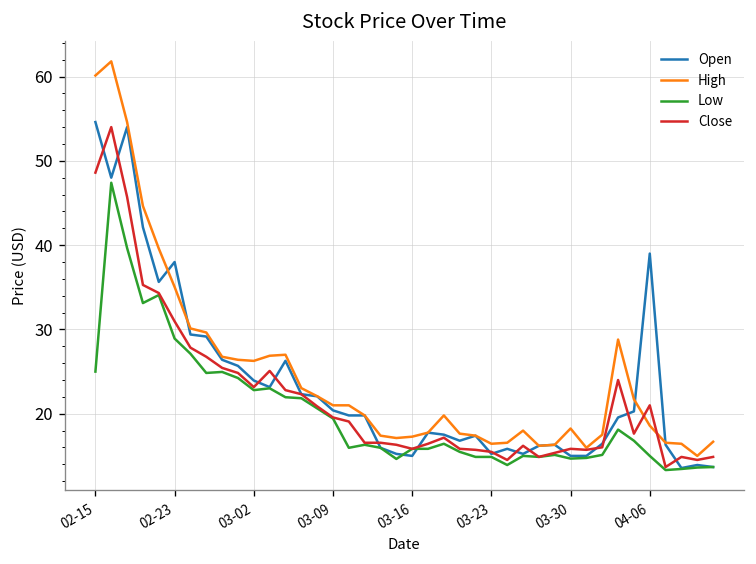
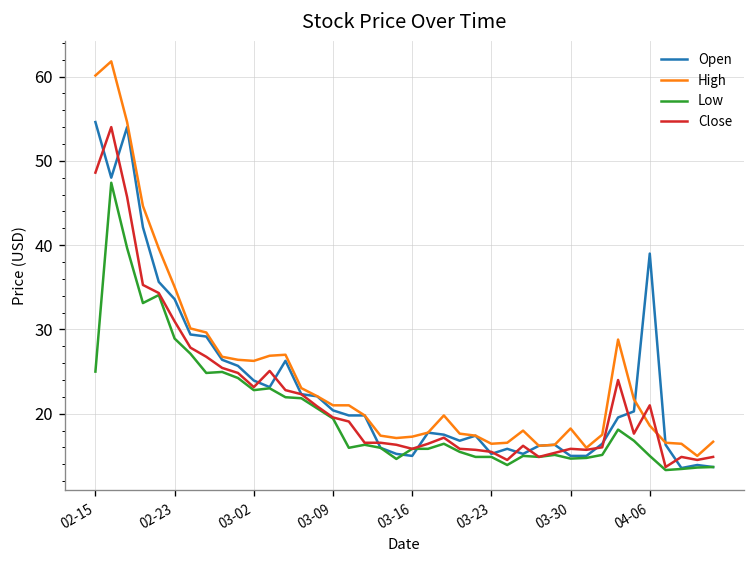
  {
    "Open": {
      "02-15": 55,
-     "02-23": 38,
+     "02-23": 34,
      "03-02": 24,
      "03-09": 20,
      "03-16": 15,
      "04-06": 39
    },
    "High": {
      "02-15": 60,
      "02-23": 35,
      "03-02": 26,
      "03-09": 21,
      "03-16": 17,
      "03-23": 16,
      "03-30": 18,
      "04-06": 19
    },
    "Low": {
      "02-15": 25,
      "02-23": 29,
      "03-23": 15,
      "04-06": 15
    },
    "Close": {
      "02-15": 49,
      "02-23": 31,
      "03-30": 16,
      "04-06": 21
    }
  }
